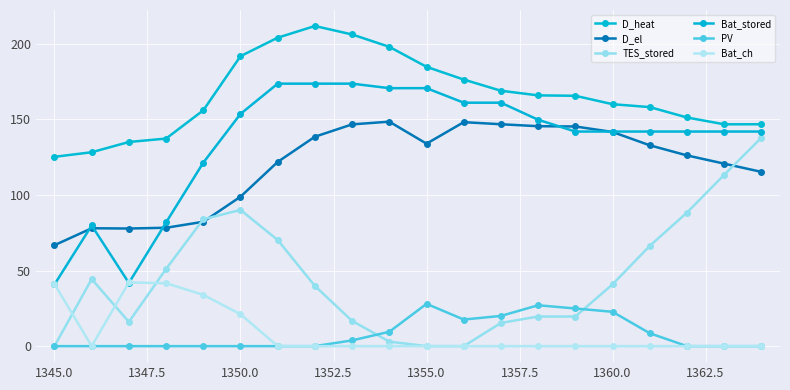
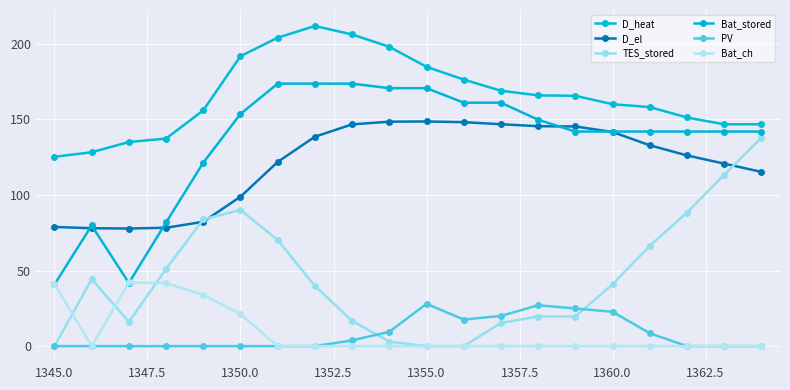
  {
    "D_el": {
-     "1345.0": 67,
+     "1345.0": 79,
      "1350.0": 99,
-     "1355.0": 134
+     "1355.0": 149
    },
    "PV": {
      "1350.0": 0,
      "1355.0": 28,
      "1360.0": 23
    }
  }
